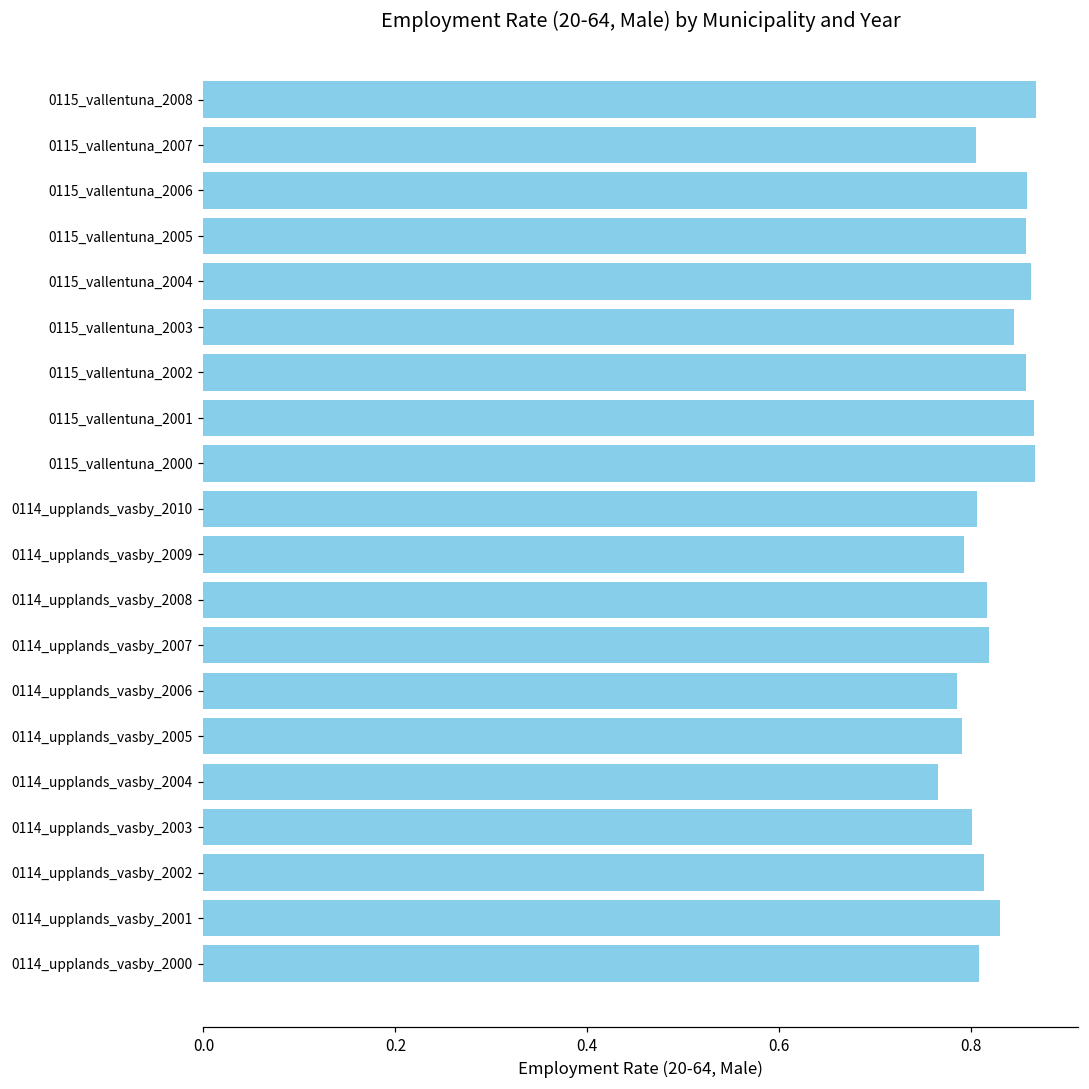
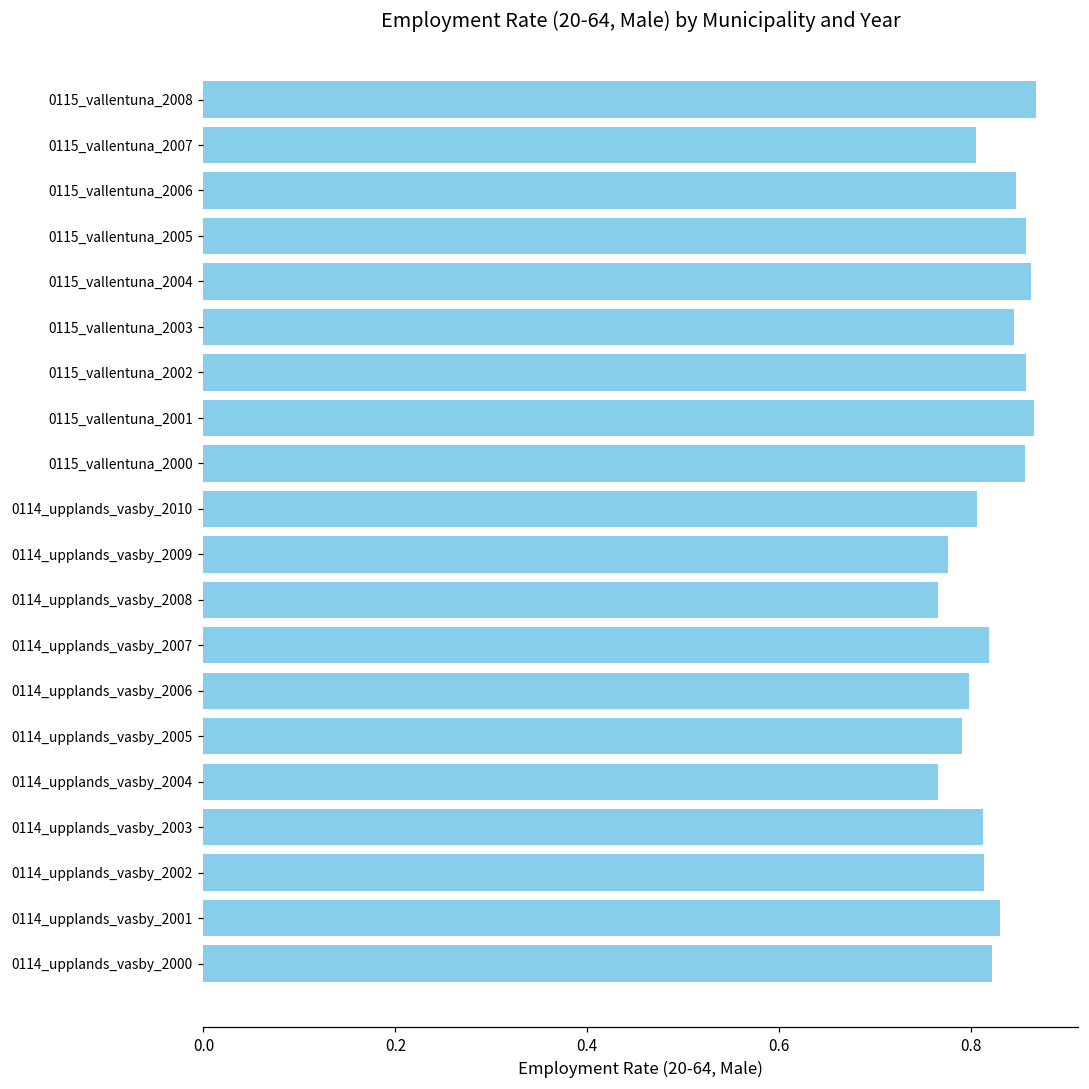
  {
    "0115_vallentuna_2008": 0.87,
    "0115_vallentuna_2007": 0.81,
-   "0115_vallentuna_2006": 0.86,
+   "0115_vallentuna_2006": 0.85,
    "0115_vallentuna_2005": 0.86,
    "0115_vallentuna_2004": 0.86,
    "0115_vallentuna_2003": 0.84,
    "0115_vallentuna_2002": 0.86,
    "0115_vallentuna_2001": 0.87,
-   "0115_vallentuna_2000": 0.87,
+   "0115_vallentuna_2000": 0.86,
    "0114_upplands_vasby_2010": 0.81,
-   "0114_upplands_vasby_2009": 0.79,
-   "0114_upplands_vasby_2008": 0.82,
+   "0114_upplands_vasby_2009": 0.78,
+   "0114_upplands_vasby_2008": 0.77,
    "0114_upplands_vasby_2007": 0.82,
-   "0114_upplands_vasby_2006": 0.79,
+   "0114_upplands_vasby_2006": 0.80,
    "0114_upplands_vasby_2005": 0.79,
    "0114_upplands_vasby_2004": 0.77,
-   "0114_upplands_vasby_2003": 0.80,
+   "0114_upplands_vasby_2003": 0.81,
    "0114_upplands_vasby_2002": 0.81,
    "0114_upplands_vasby_2001": 0.83,
-   "0114_upplands_vasby_2000": 0.81
+   "0114_upplands_vasby_2000": 0.82
  }
